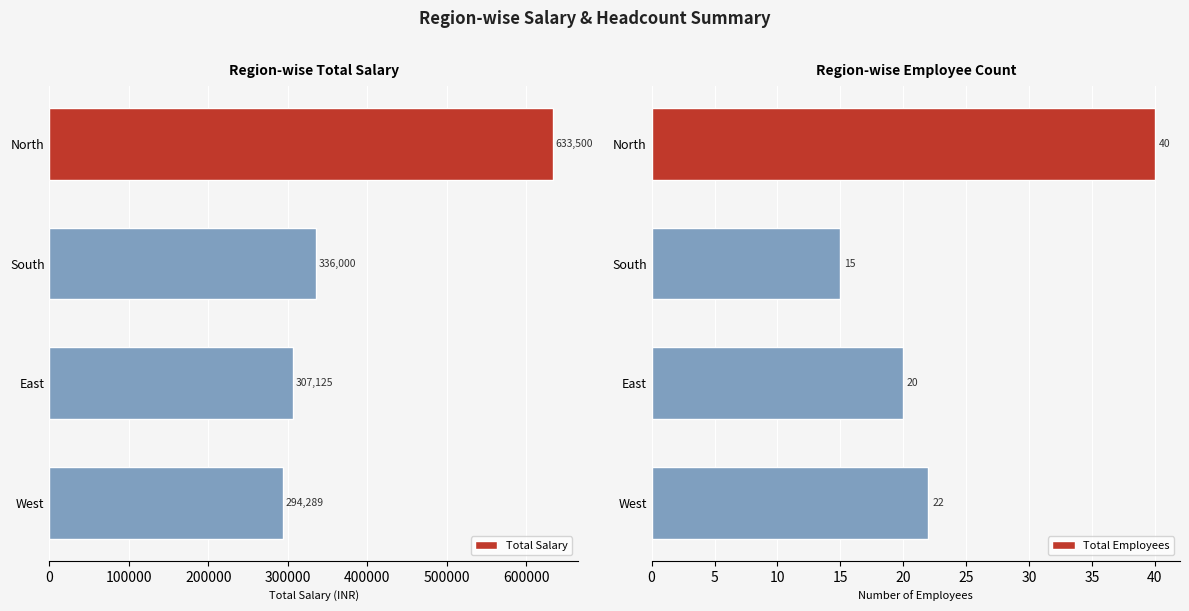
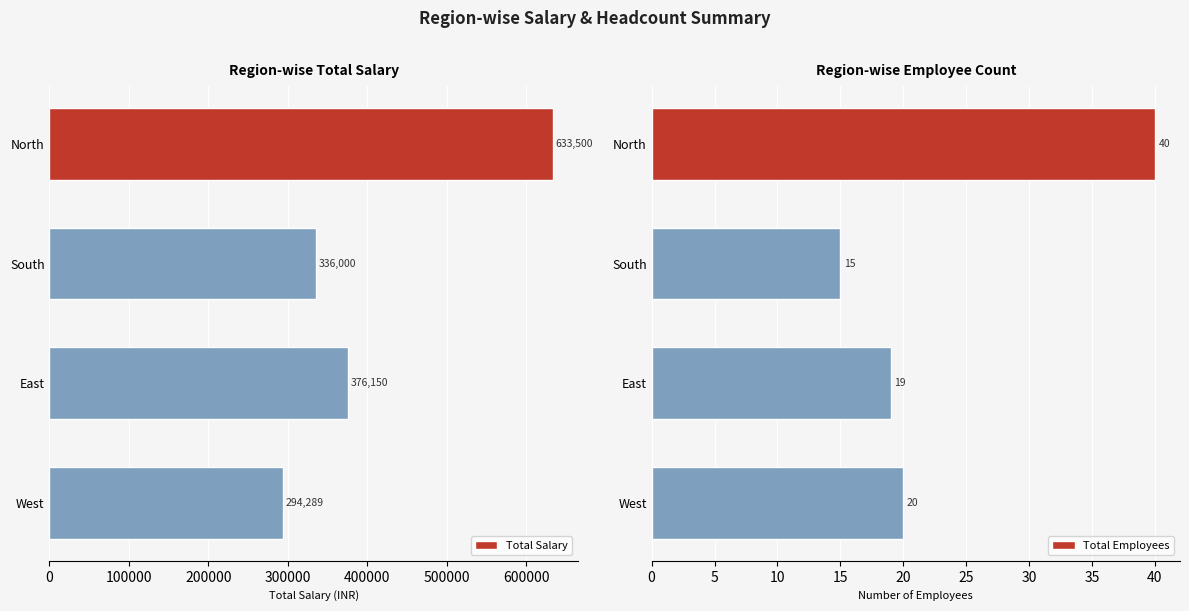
  {
    "Region-wise Total Salary": {
      "North": "633,500",
      "South": "336,000",
-     "East": "307,125",
+     "East": "376,150",
      "West": "294,289"
    },
    "Region-wise Employee Count": {
      "North": "40",
      "South": "15",
-     "East": "20",
-     "West": "22"
+     "East": "19",
+     "West": "20"
    }
  }
